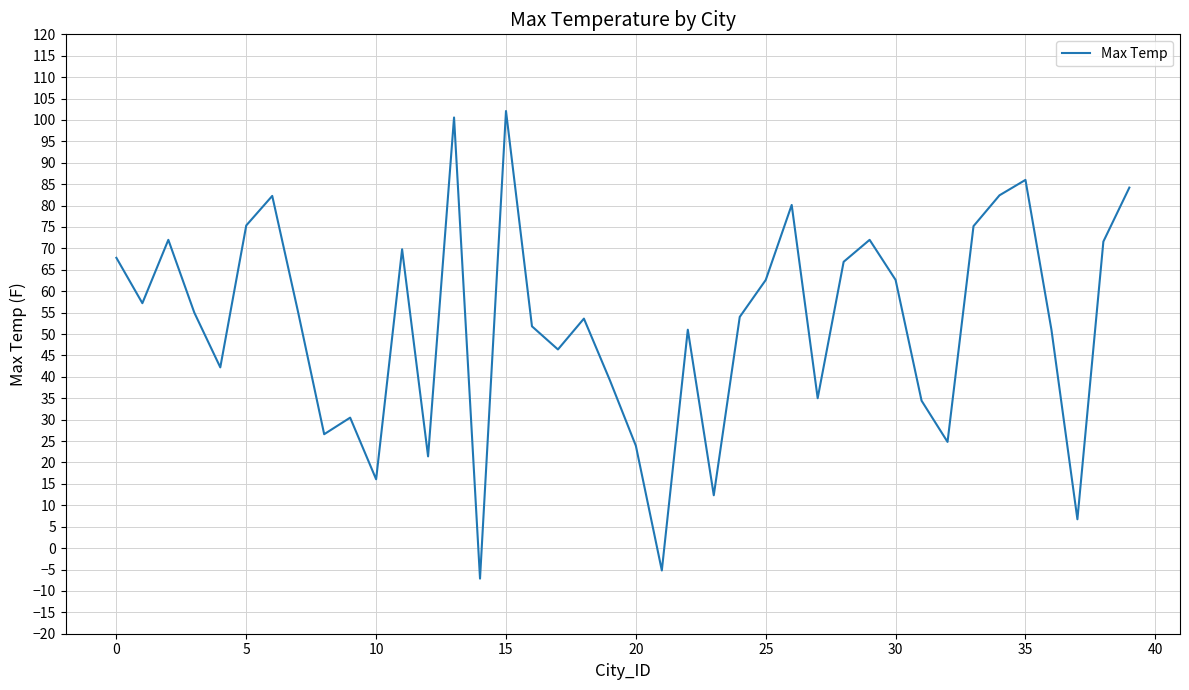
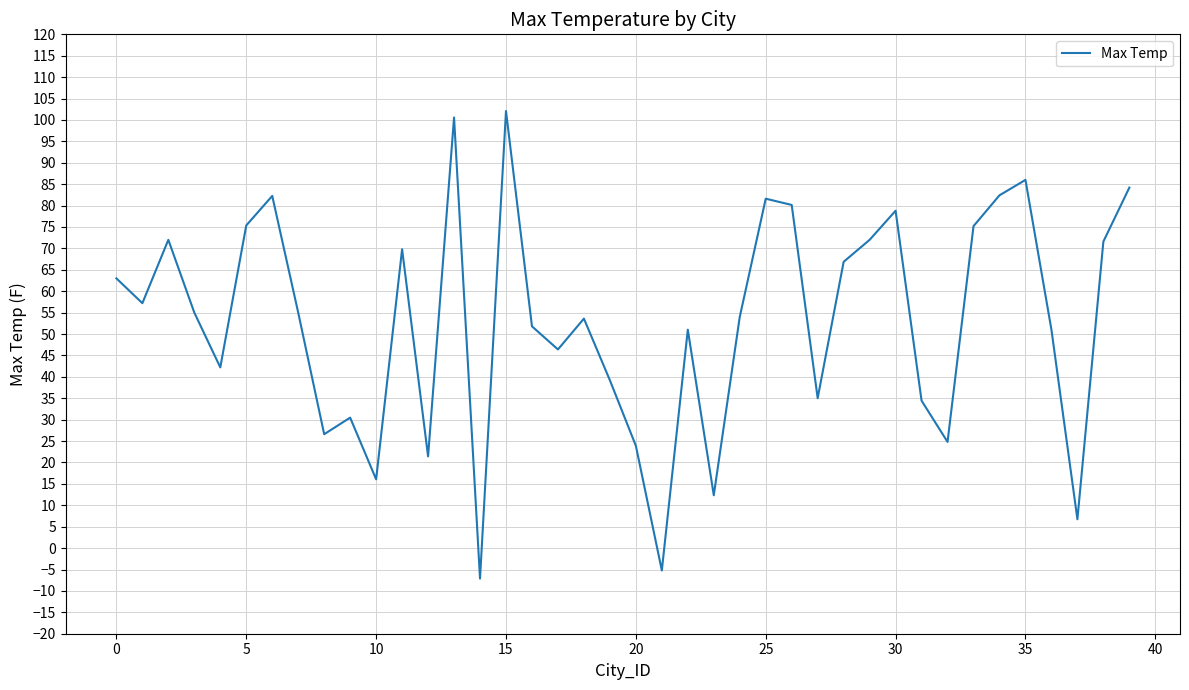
  {
-   "0": 68,
+   "0": 63,
    "5": 75,
    "10": 16,
    "15": 102,
    "20": 24,
-   "25": 63,
-   "30": 63,
+   "25": 82,
+   "30": 79,
    "35": 86
  }
